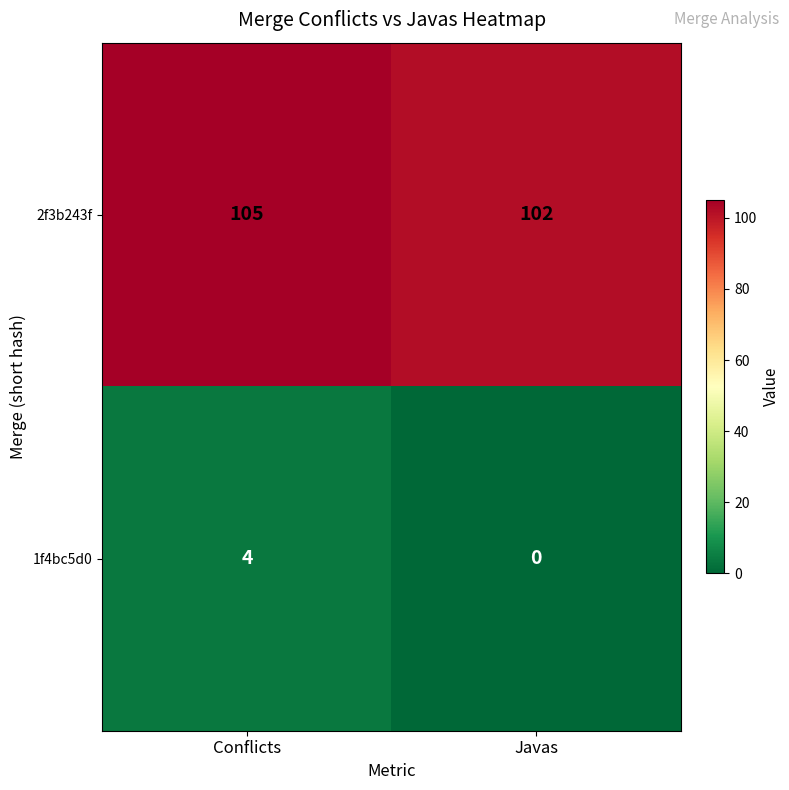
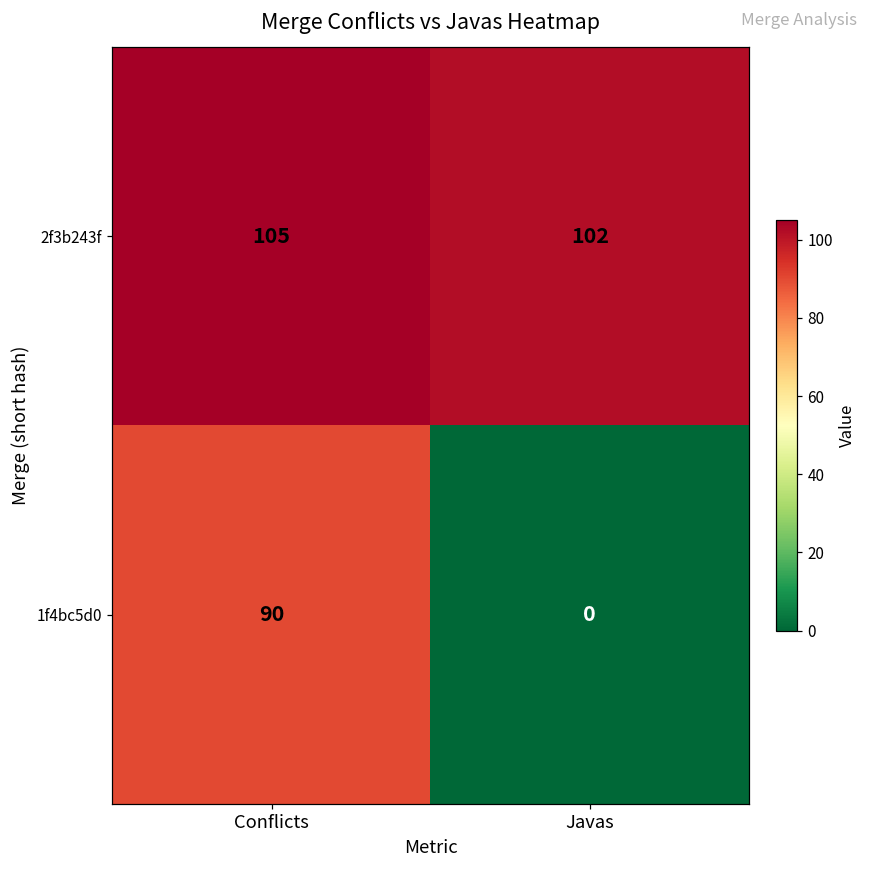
  {
    "2f3b243f": {
      "Conflicts": 105,
      "Javas": 102
    },
    "1f4bc5d0": {
-     "Conflicts": 4,
+     "Conflicts": 90,
      "Javas": 0
    }
  }
